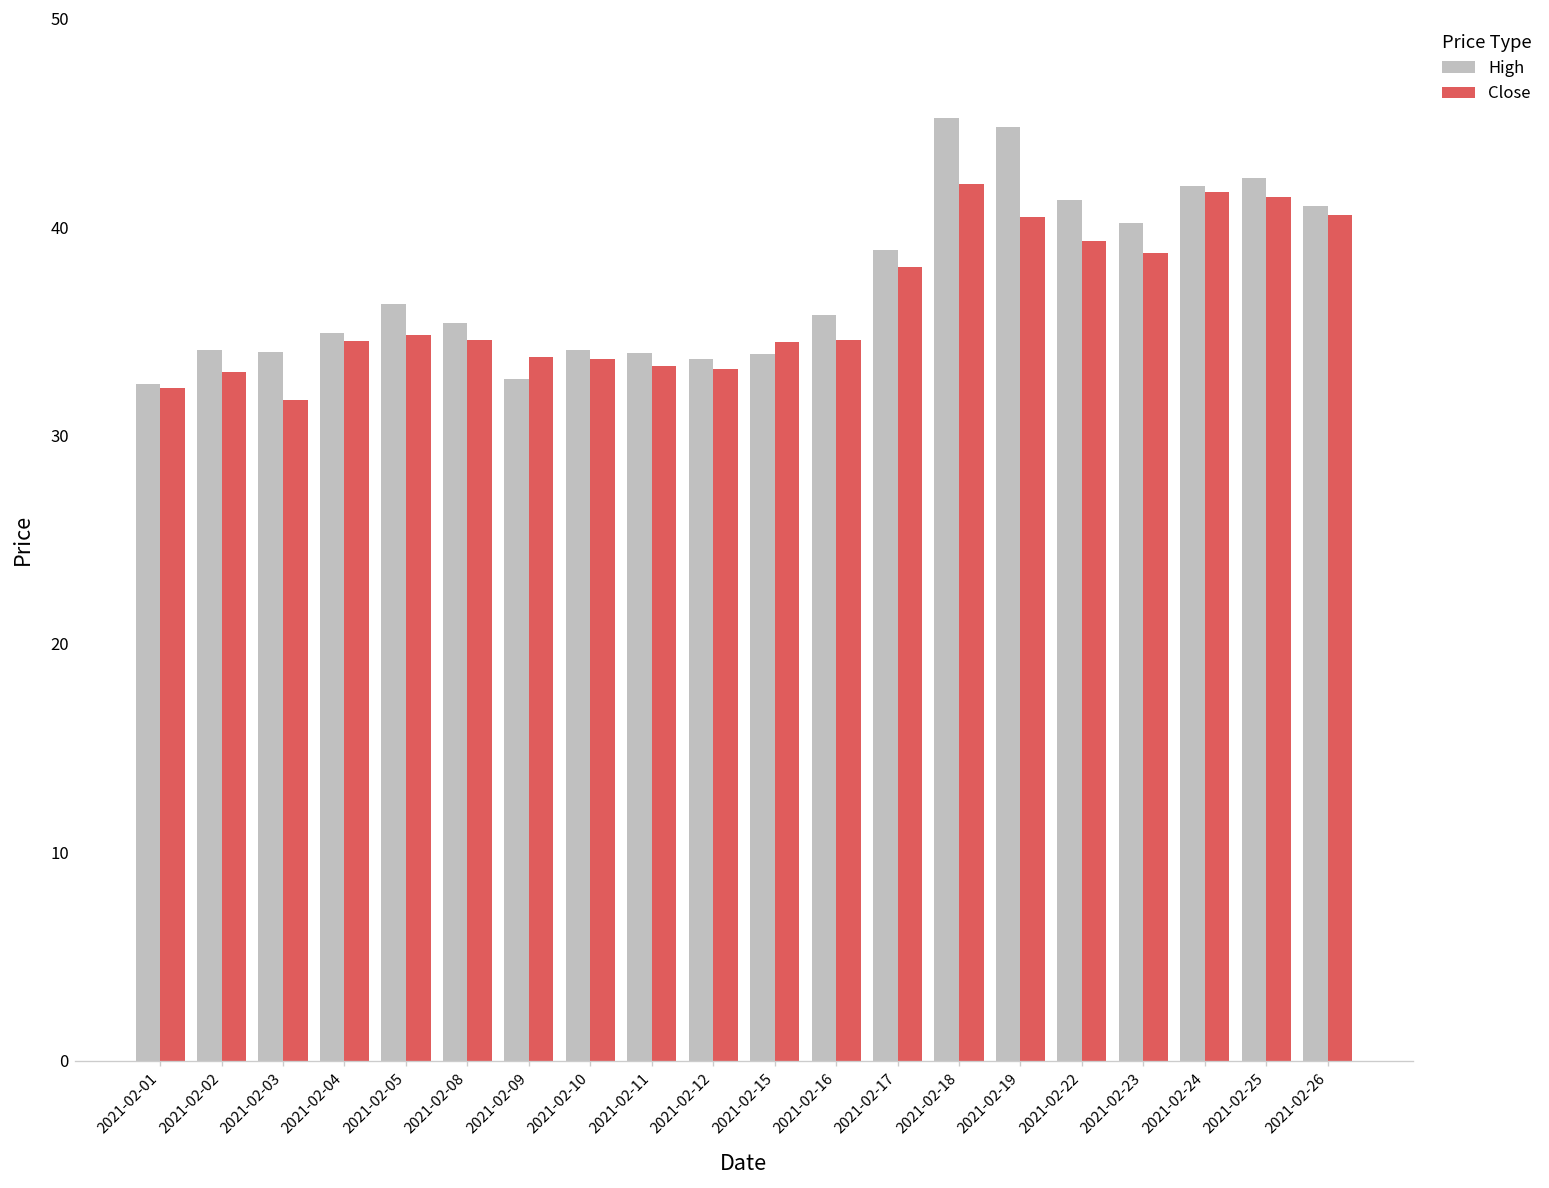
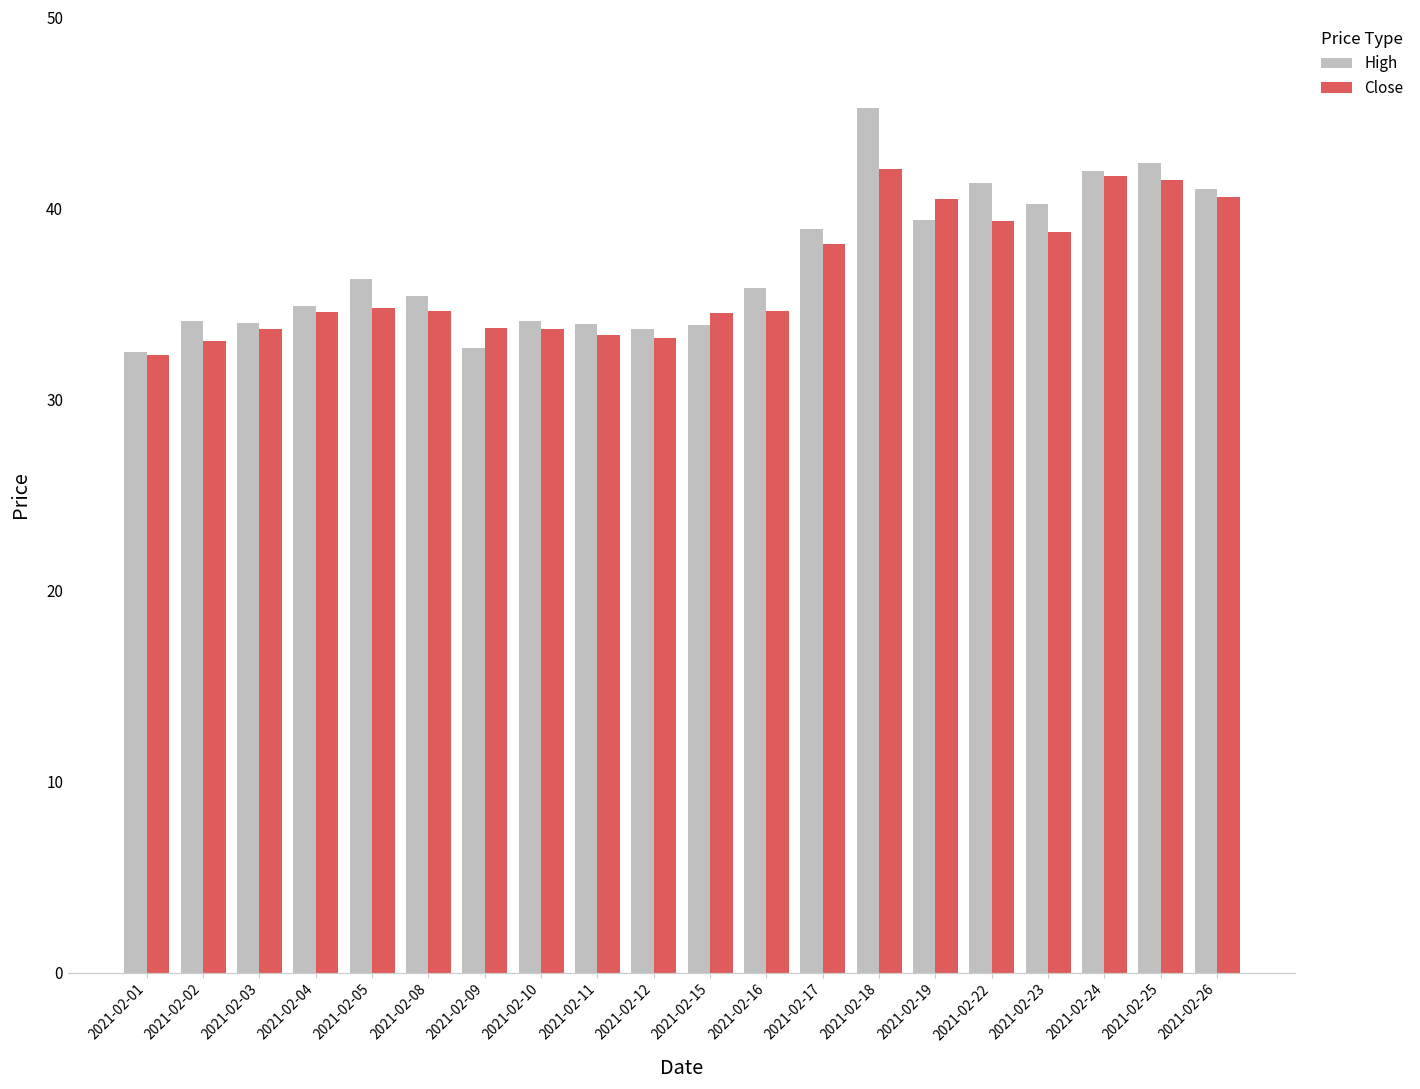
  {
    "High": {
      "2021-02-01": 32.5,
      "2021-02-02": 34.1,
      "2021-02-03": 34.0,
      "2021-02-04": 34.9,
      "2021-02-05": 36.3,
      "2021-02-08": 35.4,
      "2021-02-09": 32.7,
      "2021-02-10": 34.1,
      "2021-02-11": 34.0,
      "2021-02-12": 33.7,
      "2021-02-15": 33.9,
      "2021-02-16": 35.8,
      "2021-02-17": 38.9,
      "2021-02-18": 45.3,
-     "2021-02-19": 44.8,
+     "2021-02-19": 39.4,
      "2021-02-22": 41.3,
      "2021-02-23": 40.2,
      "2021-02-24": 42.0,
      "2021-02-25": 42.4,
      "2021-02-26": 41.0
    },
    "Close": {
      "2021-02-01": 32.3,
      "2021-02-02": 33.1,
-     "2021-02-03": 31.7,
+     "2021-02-03": 33.7,
      "2021-02-04": 34.6,
      "2021-02-05": 34.8,
      "2021-02-08": 34.6,
      "2021-02-09": 33.8,
      "2021-02-10": 33.7,
      "2021-02-11": 33.4,
      "2021-02-12": 33.2,
      "2021-02-15": 34.5,
      "2021-02-16": 34.6,
      "2021-02-17": 38.1,
      "2021-02-18": 42.1,
      "2021-02-19": 40.5,
      "2021-02-22": 39.4,
      "2021-02-23": 38.8,
      "2021-02-24": 41.7,
      "2021-02-25": 41.5,
      "2021-02-26": 40.6
    }
  }
